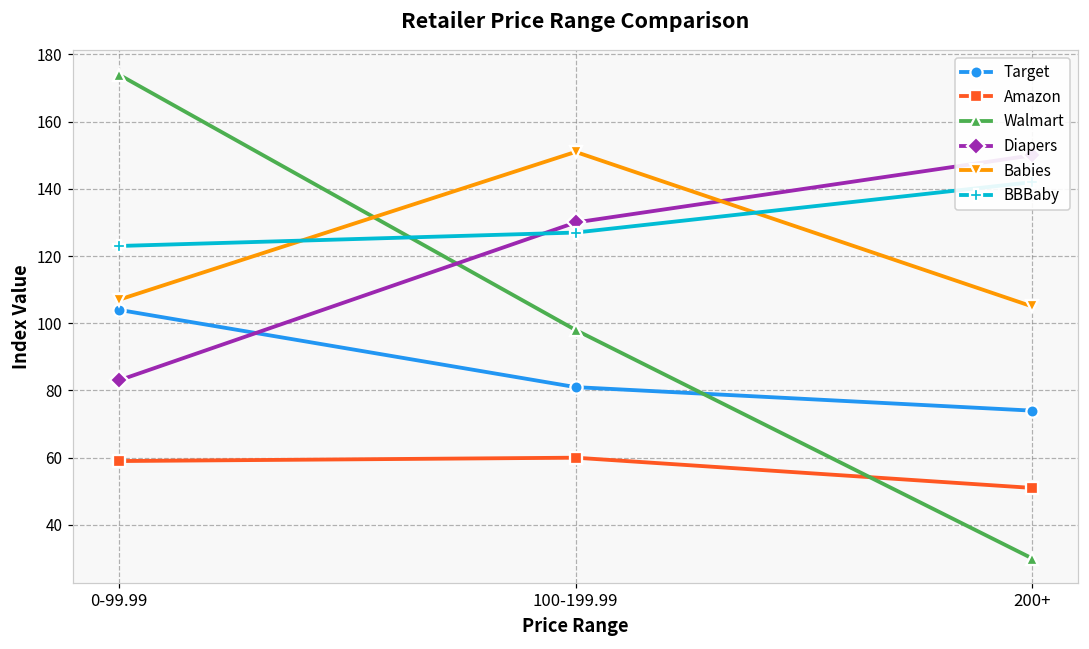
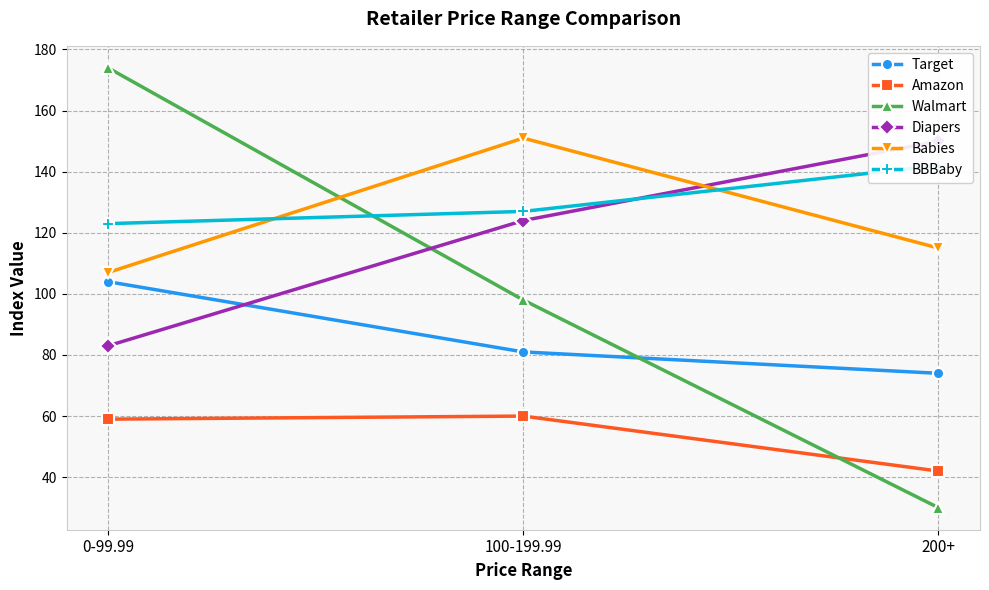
  {
    "Amazon": {
      "0-99.99": 59,
      "100-199.99": 60,
-     "200+": 51
+     "200+": 42
    },
    "Walmart": {
      "0-99.99": 174,
      "100-199.99": 98,
      "200+": 30
    },
    "Diapers": {
      "0-99.99": 83,
-     "100-199.99": 130
+     "100-199.99": 124
    },
    "Babies": {
      "0-99.99": 107,
      "100-199.99": 151,
-     "200+": 105
+     "200+": 115
    }
  }
